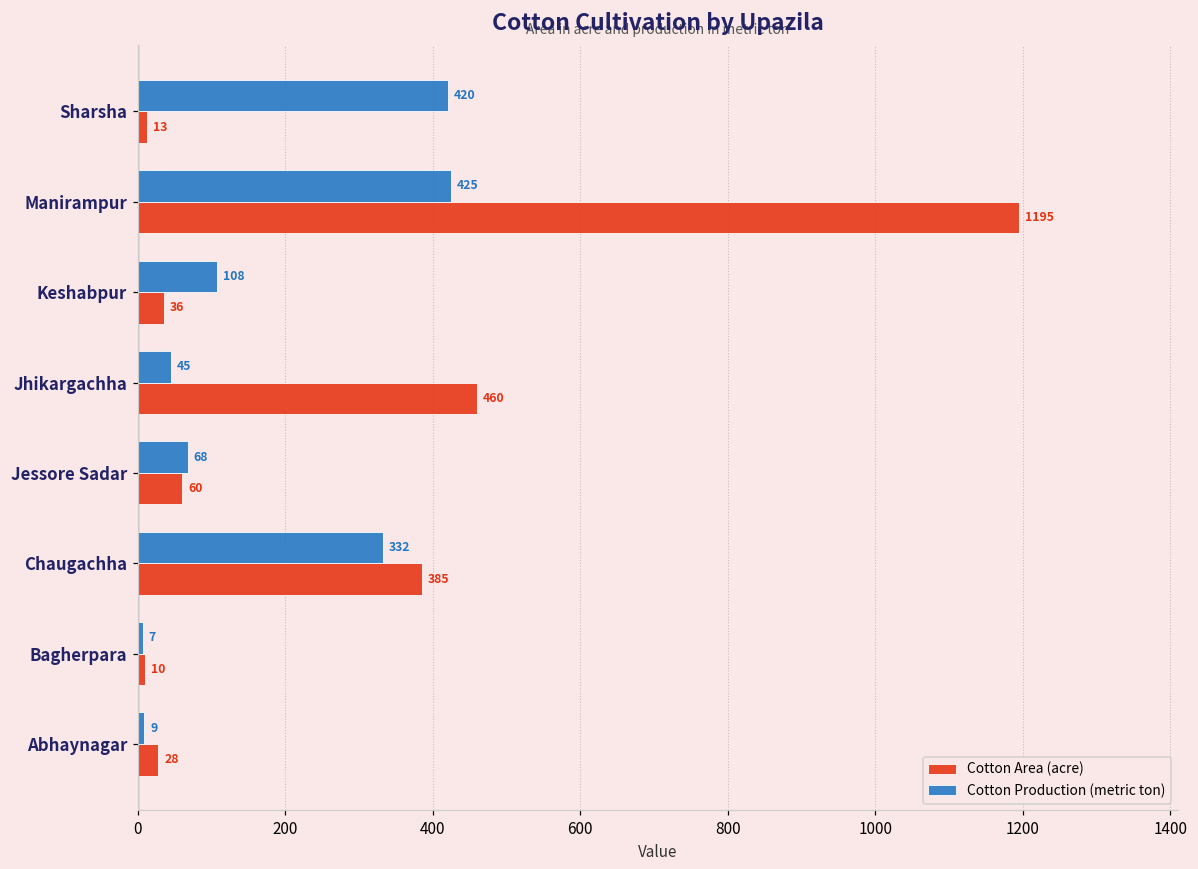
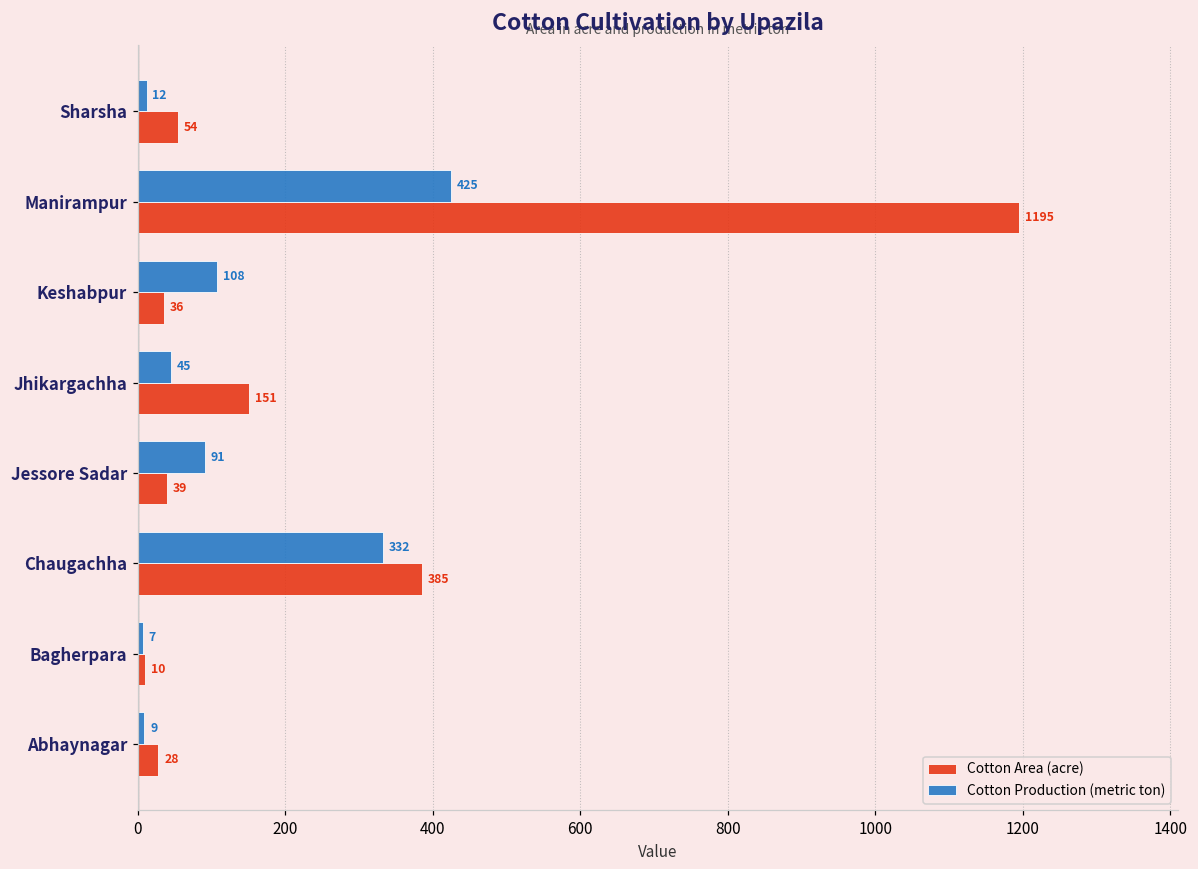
  {
    "Cotton Area (acre)": {
-     "Sharsha": 13,
+     "Sharsha": 54,
      "Manirampur": 1195,
      "Keshabpur": 36,
-     "Jhikargachha": 460,
-     "Jessore Sadar": 60,
+     "Jhikargachha": 151,
+     "Jessore Sadar": 39,
      "Chaugachha": 385,
      "Bagherpara": 10,
      "Abhaynagar": 28
    },
    "Cotton Production (metric ton)": {
-     "Sharsha": 420,
+     "Sharsha": 12,
      "Manirampur": 425,
      "Keshabpur": 108,
      "Jhikargachha": 45,
-     "Jessore Sadar": 68,
+     "Jessore Sadar": 91,
      "Chaugachha": 332,
      "Bagherpara": 7,
      "Abhaynagar": 9
    }
  }
